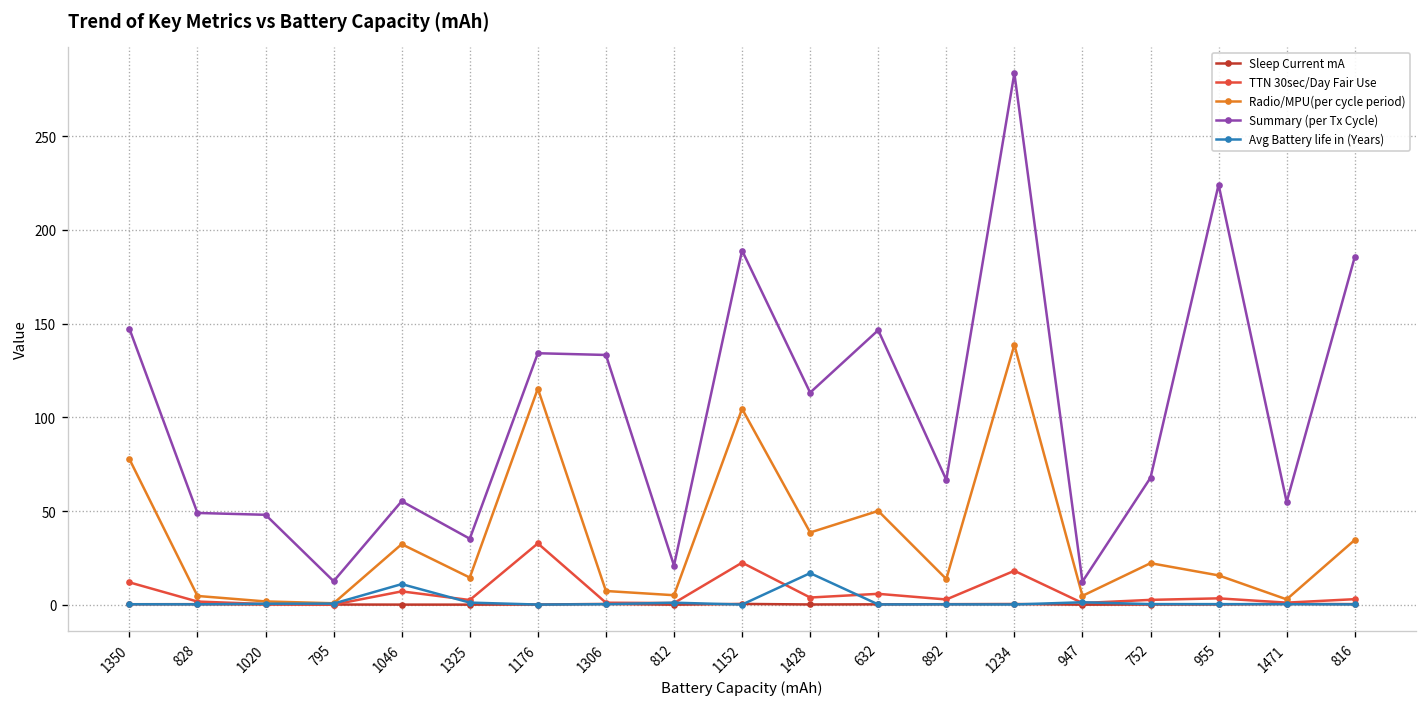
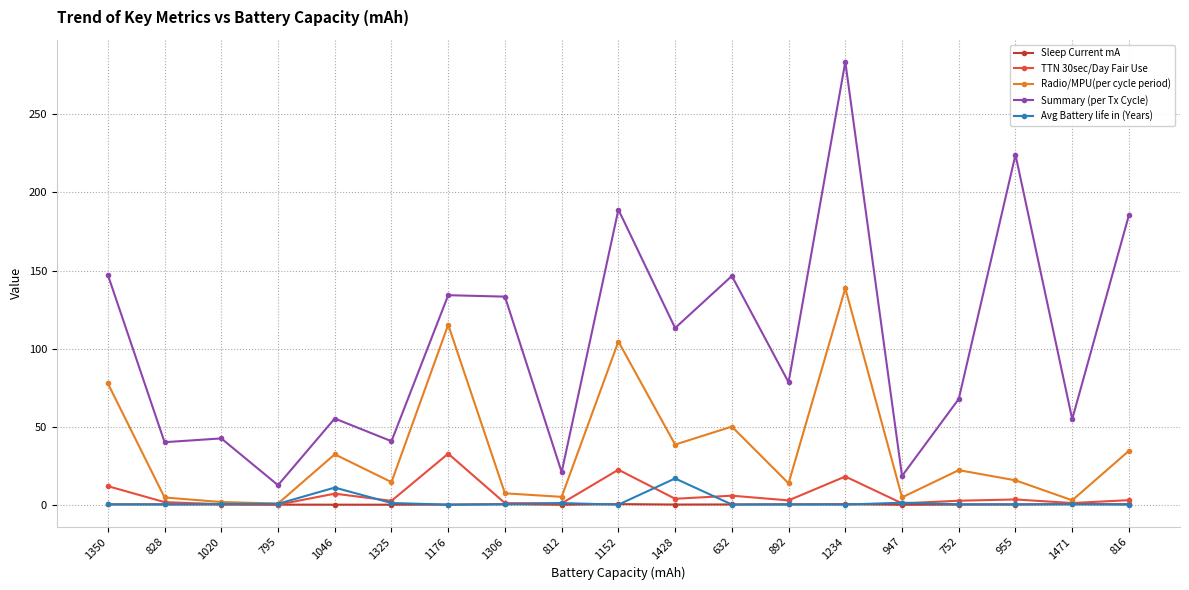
  {
    "Summary (per Tx Cycle)": {
      "1350": 147,
-     "828": 49,
-     "1020": 48,
+     "828": 40,
+     "1020": 43,
      "795": 13,
      "1046": 55,
-     "1325": 35,
+     "1325": 41,
      "1176": 134,
      "1306": 133,
      "812": 21,
      "1152": 189,
      "1428": 113,
      "632": 147,
-     "892": 67,
+     "892": 78,
      "1234": 284,
-     "947": 12,
+     "947": 18,
      "752": 68,
      "955": 224,
      "1471": 55,
      "816": 186
    },
    "Avg Battery life in (Years)": {
      "1046": 11,
      "1428": 17
    }
  }
